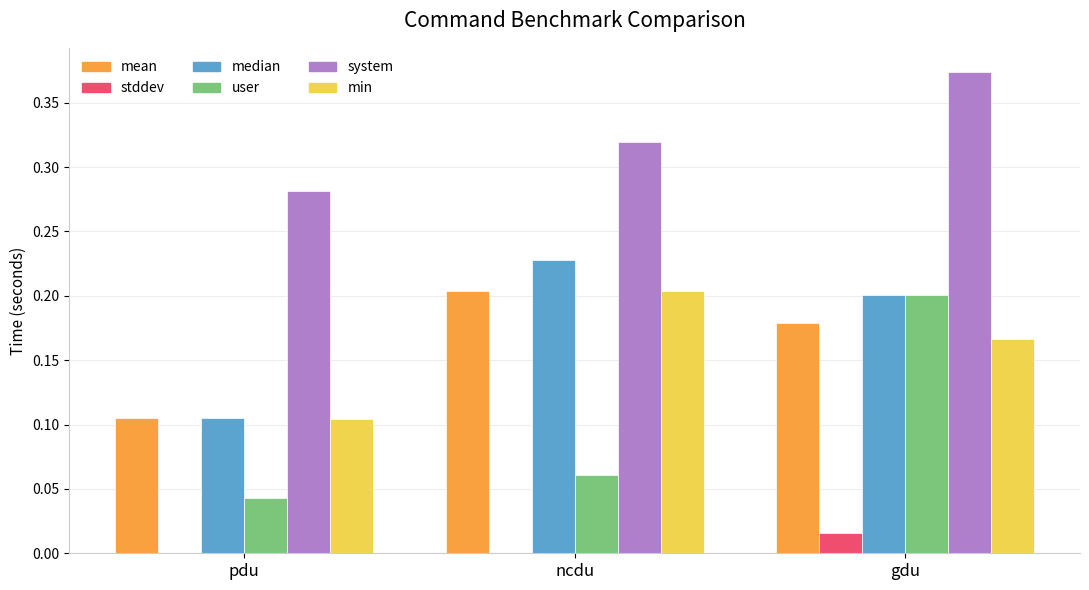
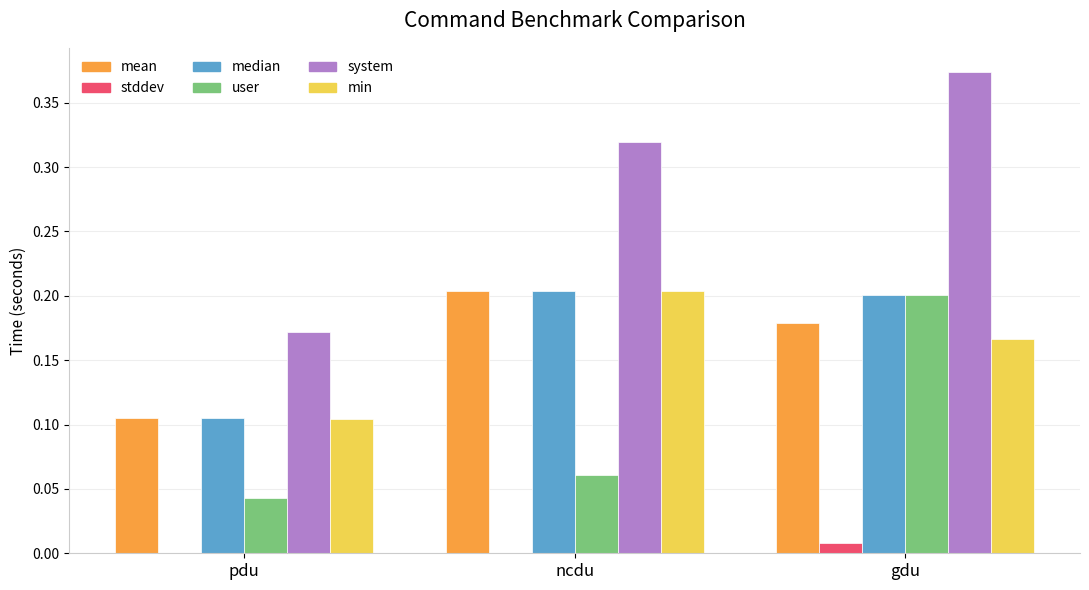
  {
    "stddev": {
-     "gdu": 0.016
+     "gdu": 0.008
    },
    "median": {
      "pdu": 0.105,
-     "ncdu": 0.228,
+     "ncdu": 0.204,
      "gdu": 0.201
    },
    "user": {
      "pdu": 0.043,
      "ncdu": 0.061,
      "gdu": 0.200
    },
    "system": {
-     "pdu": 0.281,
+     "pdu": 0.172,
      "ncdu": 0.319,
      "gdu": 0.374
    }
  }
